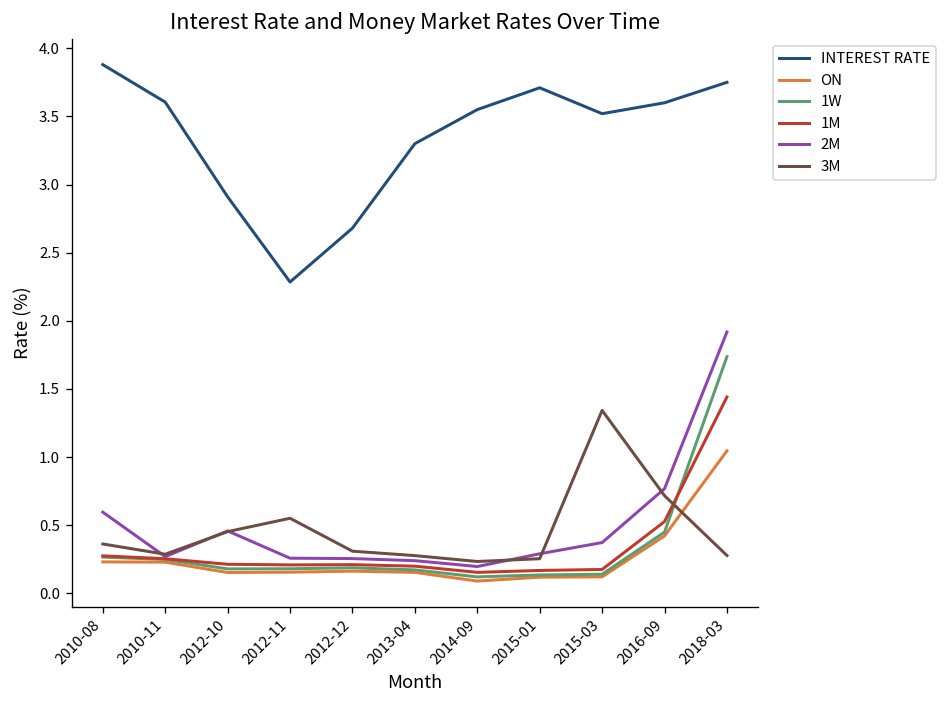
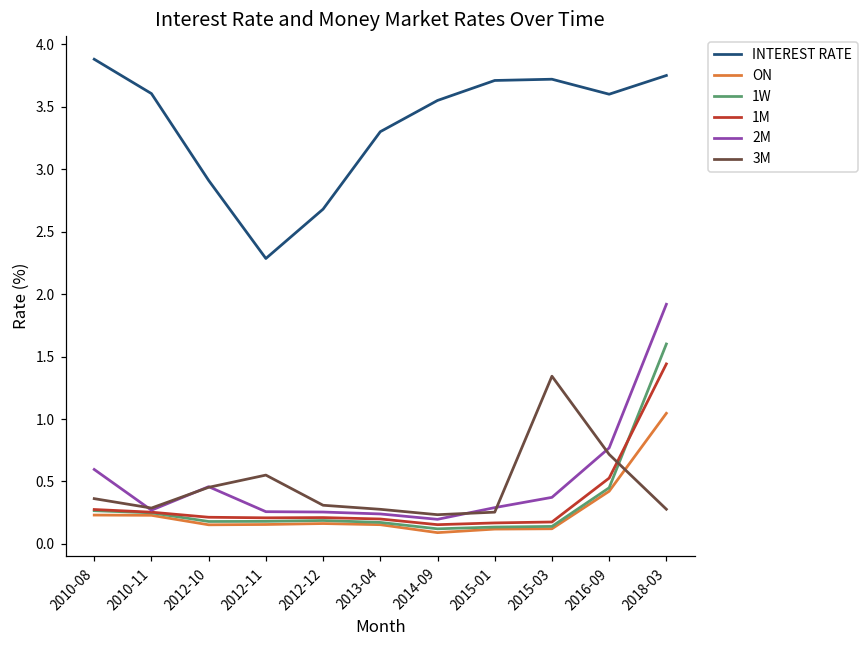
  {
    "INTEREST RATE": {
      "2010-08": 3.88,
      "2010-11": 3.61,
      "2012-10": 2.91,
      "2012-11": 2.29,
      "2012-12": 2.68,
      "2013-04": 3.30,
      "2014-09": 3.55,
      "2015-01": 3.71,
-     "2015-03": 3.52,
+     "2015-03": 3.72,
      "2016-09": 3.60,
      "2018-03": 3.75
    },
    "ON": {
      "2010-08": 0.23,
      "2012-10": 0.15,
      "2012-11": 0.16,
      "2012-12": 0.16,
      "2014-09": 0.09,
      "2016-09": 0.42,
      "2018-03": 1.05
    },
    "1W": {
      "2012-10": 0.18,
      "2012-11": 0.18,
      "2012-12": 0.19,
      "2014-09": 0.12,
      "2016-09": 0.45,
-     "2018-03": 1.74
+     "2018-03": 1.60
    },
    "1M": {
      "2012-10": 0.21,
      "2012-11": 0.21,
      "2012-12": 0.21,
      "2013-04": 0.20,
      "2014-09": 0.15,
      "2015-01": 0.17,
      "2015-03": 0.18,
      "2016-09": 0.53,
      "2018-03": 1.44
    },
    "2M": {
      "2010-08": 0.60,
      "2012-11": 0.26,
      "2012-12": 0.26,
      "2013-04": 0.24,
      "2014-09": 0.20,
      "2015-01": 0.29,
      "2015-03": 0.37,
      "2016-09": 0.77,
      "2018-03": 1.92
    },
    "3M": {
      "2010-08": 0.36,
      "2012-11": 0.55,
      "2012-12": 0.31,
      "2013-04": 0.28,
      "2014-09": 0.23,
      "2015-01": 0.25,
      "2015-03": 1.34,
      "2016-09": 0.72,
      "2018-03": 0.28
    }
  }
